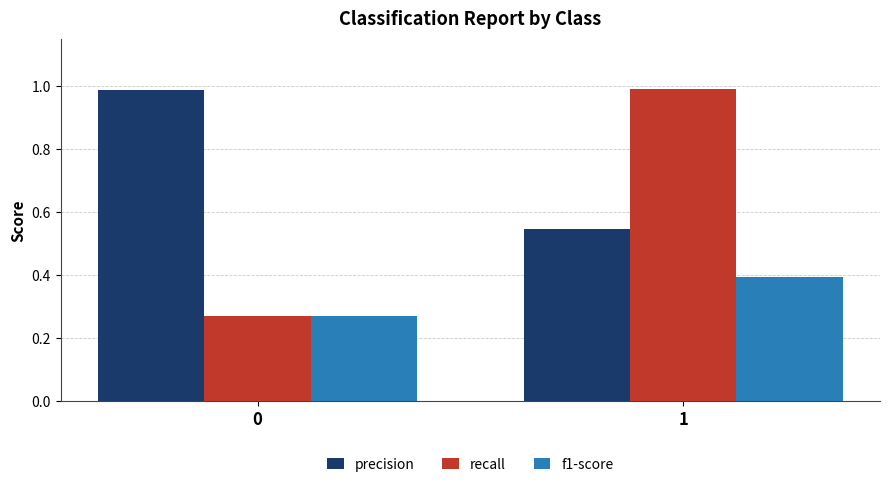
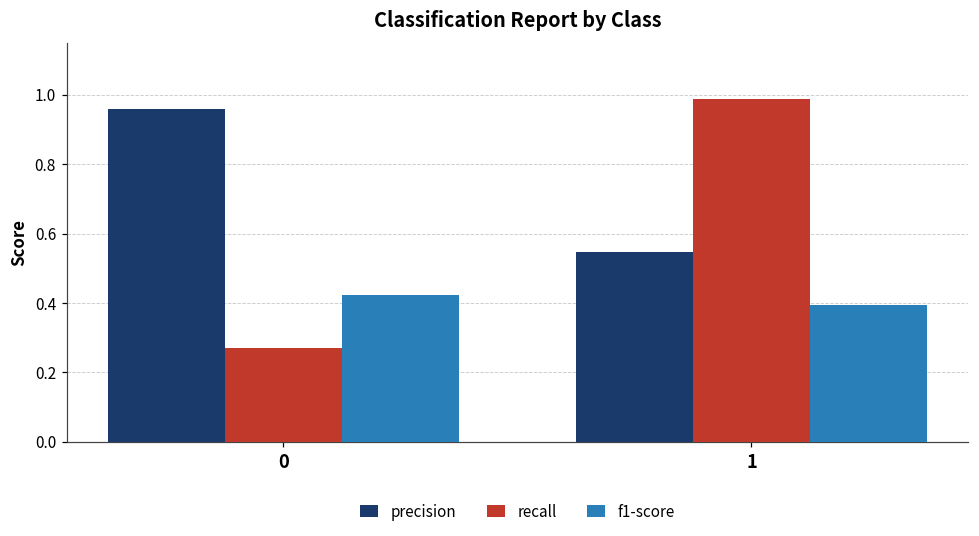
  {
    "precision": {
-     "0": 0.99,
+     "0": 0.96,
      "1": 0.55
    },
    "recall": {
      "0": 0.27,
      "1": 0.99
    },
    "f1-score": {
-     "0": 0.27,
+     "0": 0.42,
      "1": 0.39
    }
  }
